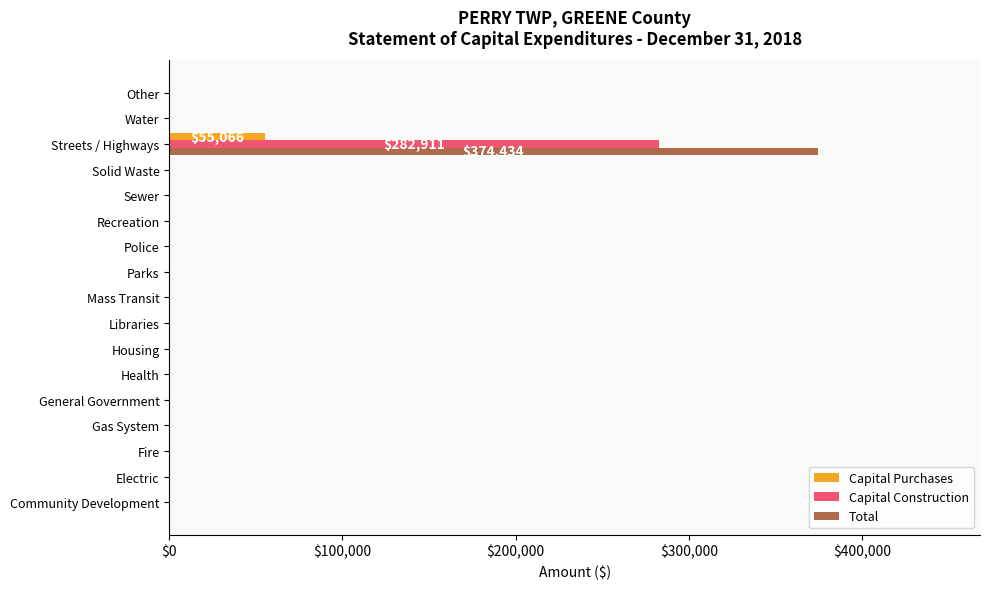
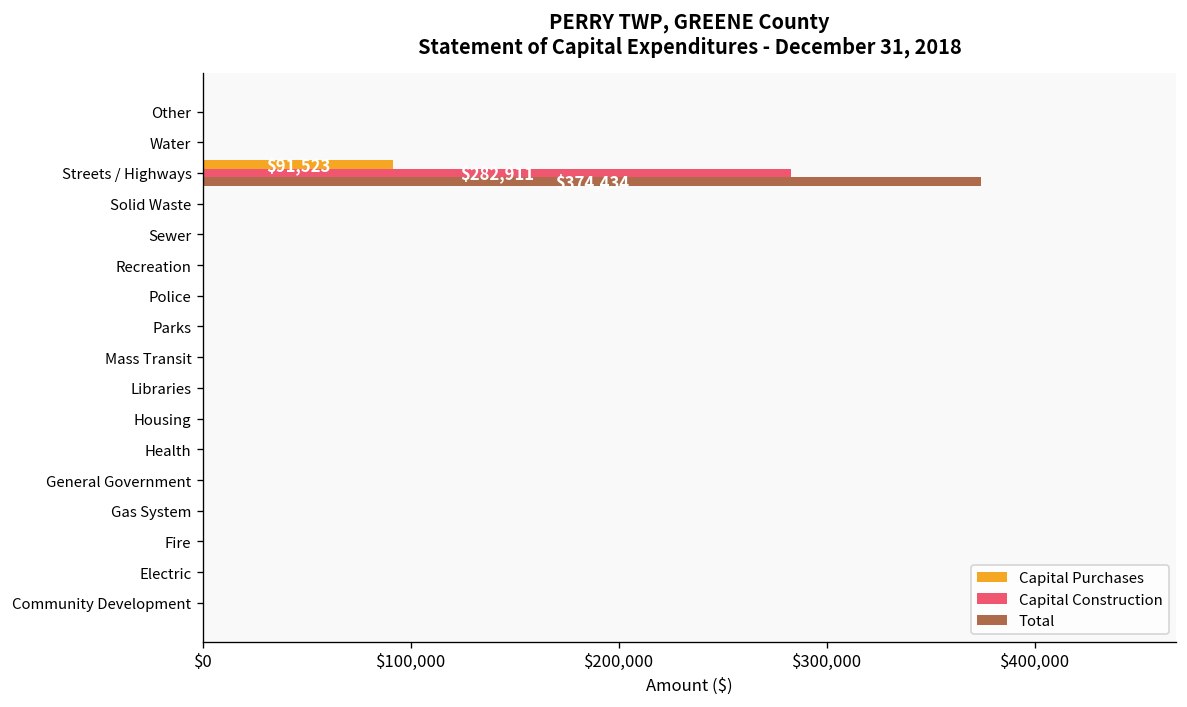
  {
    "Capital Purchases": {
-     "Streets / Highways": "$55,066"
+     "Streets / Highways": "$91,523"
    },
    "Capital Construction": {
      "Streets / Highways": "$282,911"
    },
    "Total": {
      "Streets / Highways": "$374,434"
    }
  }
